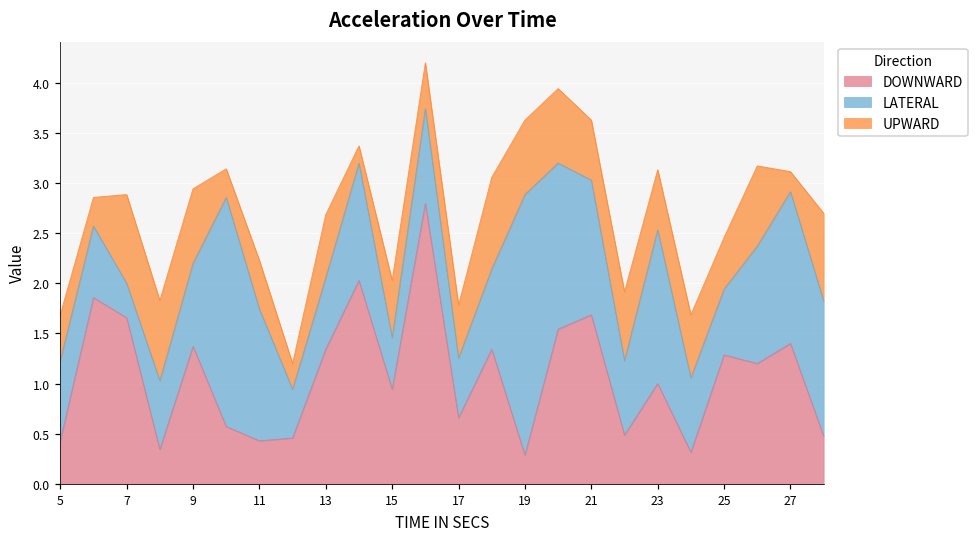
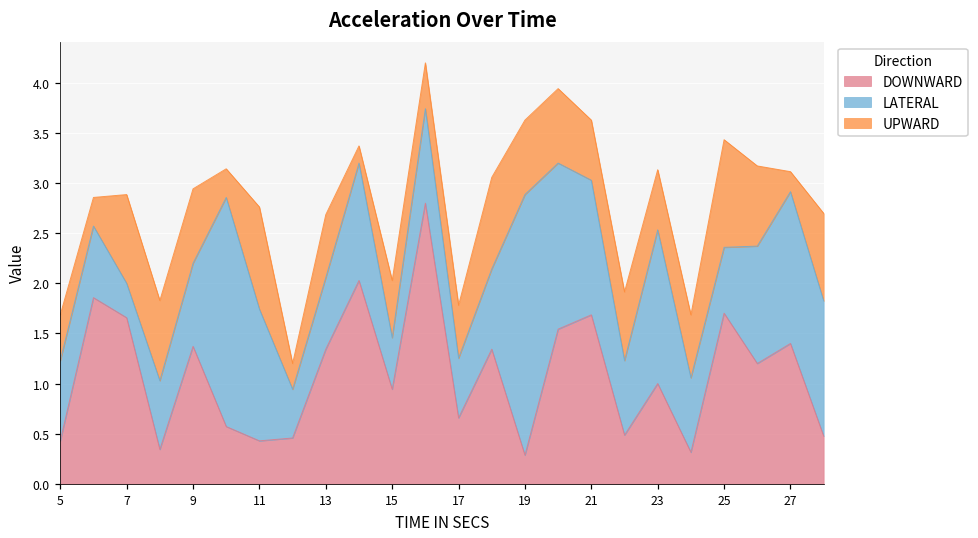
  {
    "DOWNWARD": {
      "5": 0.4,
      "7": 1.7,
      "9": 1.4,
      "11": 0.4,
      "13": 1.3,
      "15": 0.9,
      "17": 0.7,
      "19": 0.3,
      "21": 1.7,
      "23": 1.0,
-     "25": 1.3,
+     "25": 1.7,
      "27": 1.4
    },
    "LATERAL": {
      "5": 0.8,
      "7": 0.3,
      "9": 0.8,
      "11": 1.3,
      "13": 0.7,
      "15": 0.5,
      "17": 0.6,
      "19": 2.6,
      "21": 1.3,
      "23": 1.5,
      "25": 0.7,
      "27": 1.5
    },
    "UPWARD": {
      "5": 0.5,
      "7": 0.9,
      "9": 0.7,
-     "11": 0.5,
+     "11": 1.0,
      "13": 0.6,
      "15": 0.6,
      "17": 0.5,
      "19": 0.7,
      "21": 0.6,
      "23": 0.6,
-     "25": 0.5,
+     "25": 1.1,
      "27": 0.2
    }
  }
